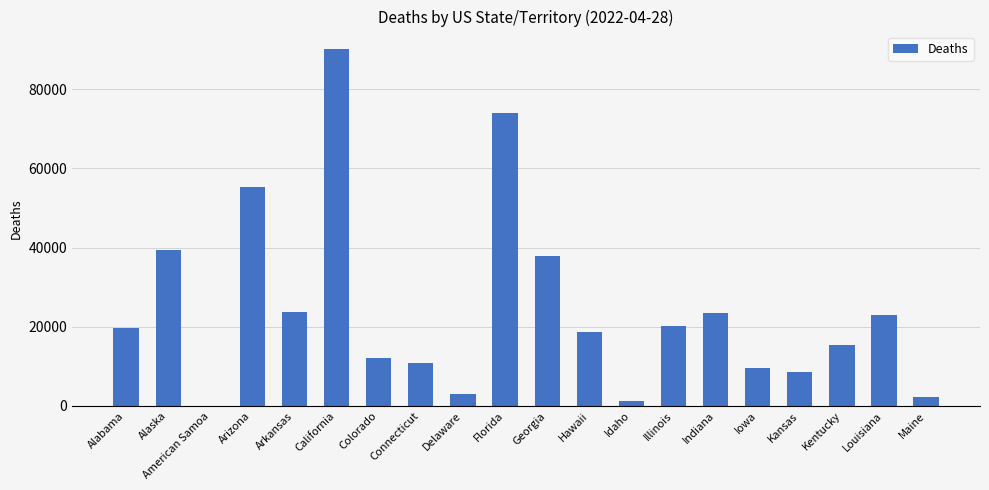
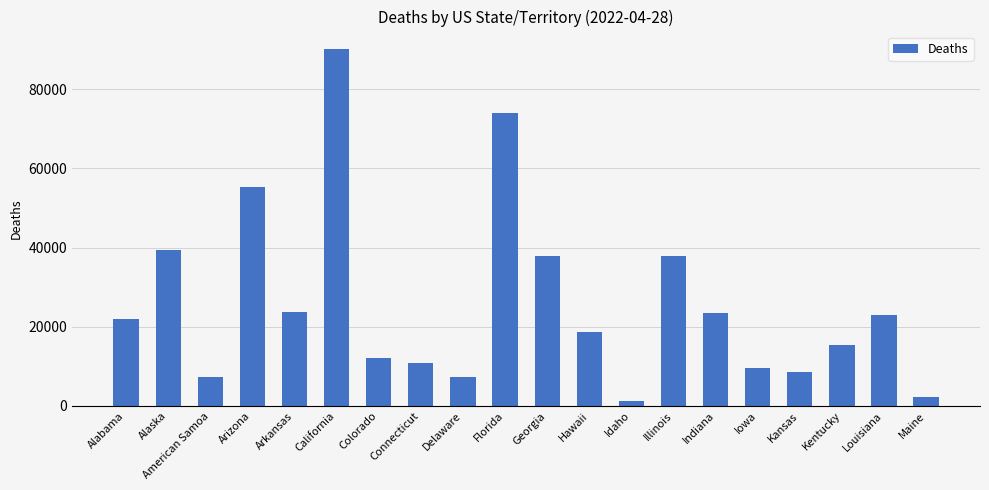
  {
-   "Alabama": 20000,
+   "Alabama": 22000,
    "Alaska": 39000,
-   "American Samoa": 0,
+   "American Samoa": 7000,
    "Arizona": 55000,
    "Arkansas": 24000,
    "California": 90000,
    "Colorado": 12000,
    "Connecticut": 11000,
-   "Delaware": 3000,
+   "Delaware": 7000,
    "Florida": 74000,
    "Georgia": 38000,
    "Hawaii": 19000,
    "Idaho": 1000,
-   "Illinois": 20000,
+   "Illinois": 38000,
    "Indiana": 24000,
    "Iowa": 10000,
    "Kansas": 9000,
    "Kentucky": 15000,
    "Louisiana": 23000,
    "Maine": 2000
  }
